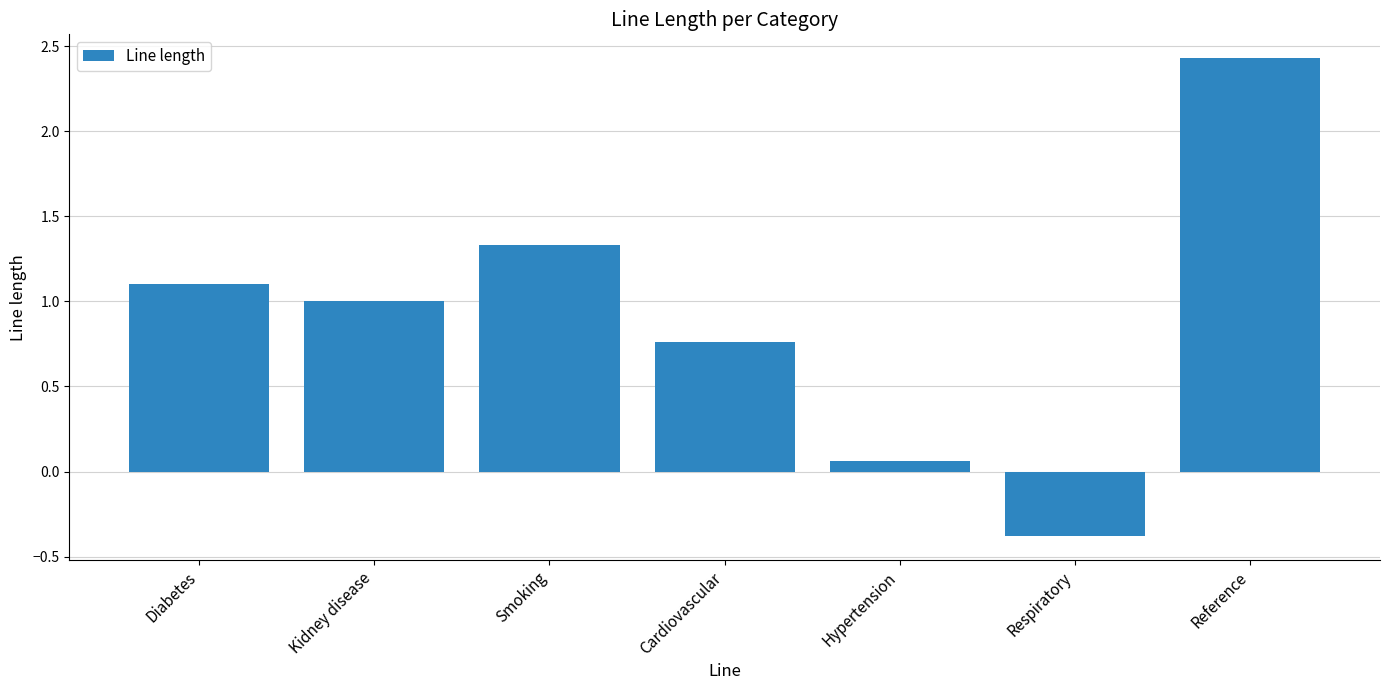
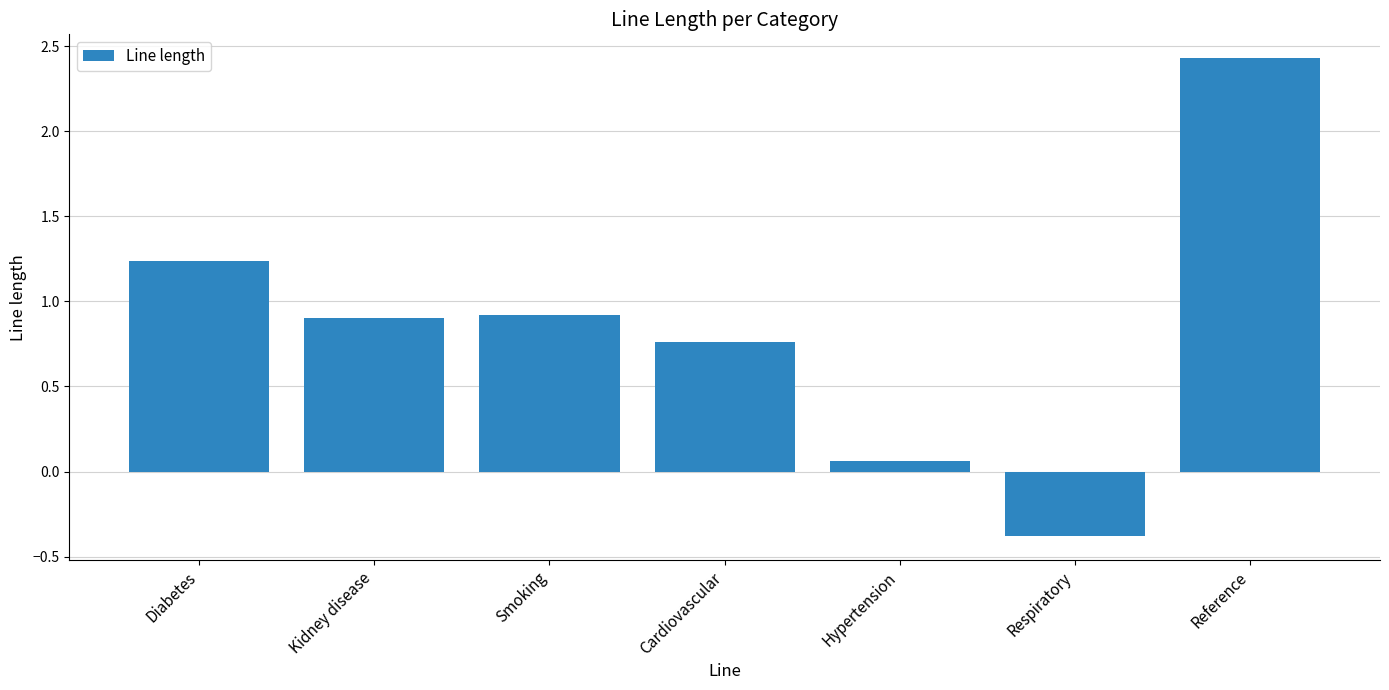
  {
-   "Diabetes": 1.10,
-   "Kidney disease": 1.0,
-   "Smoking": 1.33,
+   "Diabetes": 1.24,
+   "Kidney disease": 0.9,
+   "Smoking": 0.92,
    "Cardiovascular": 0.76,
    "Hypertension": 0.06,
    "Respiratory": -0.38,
    "Reference": 2.43
  }
